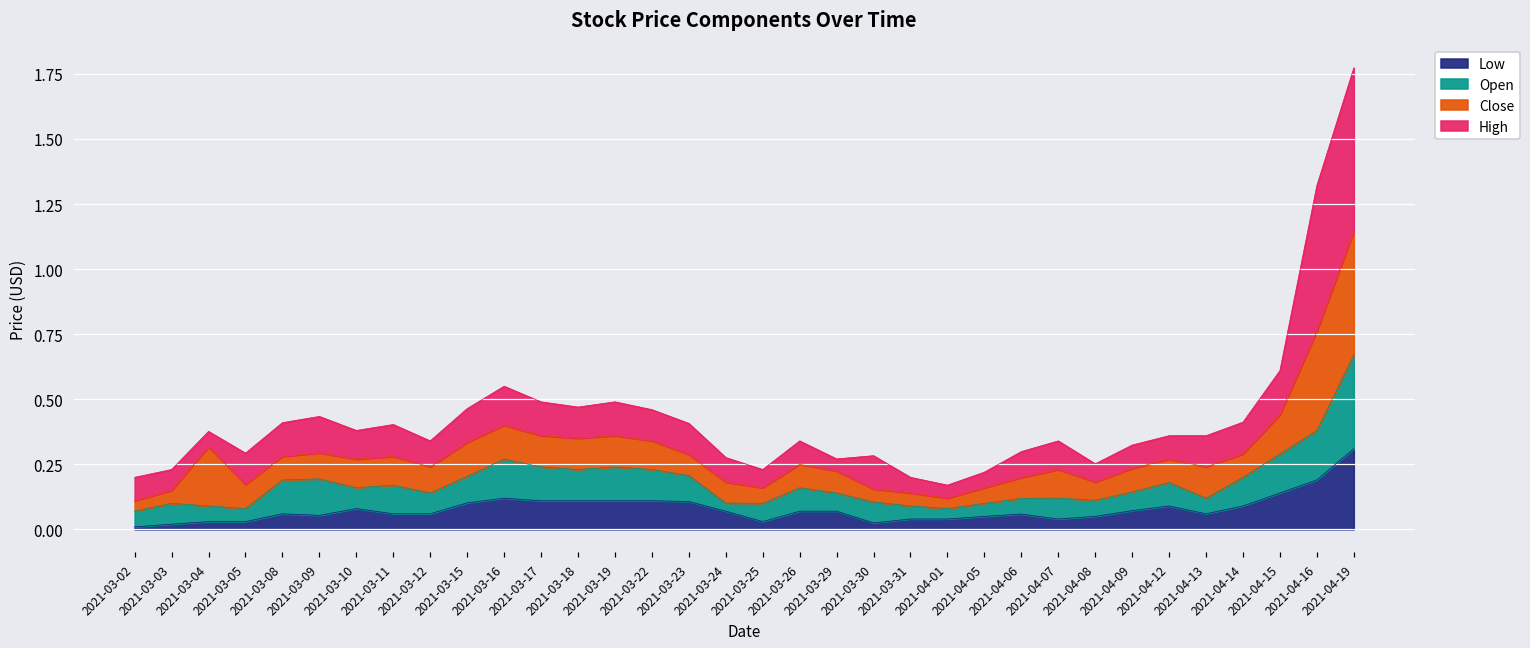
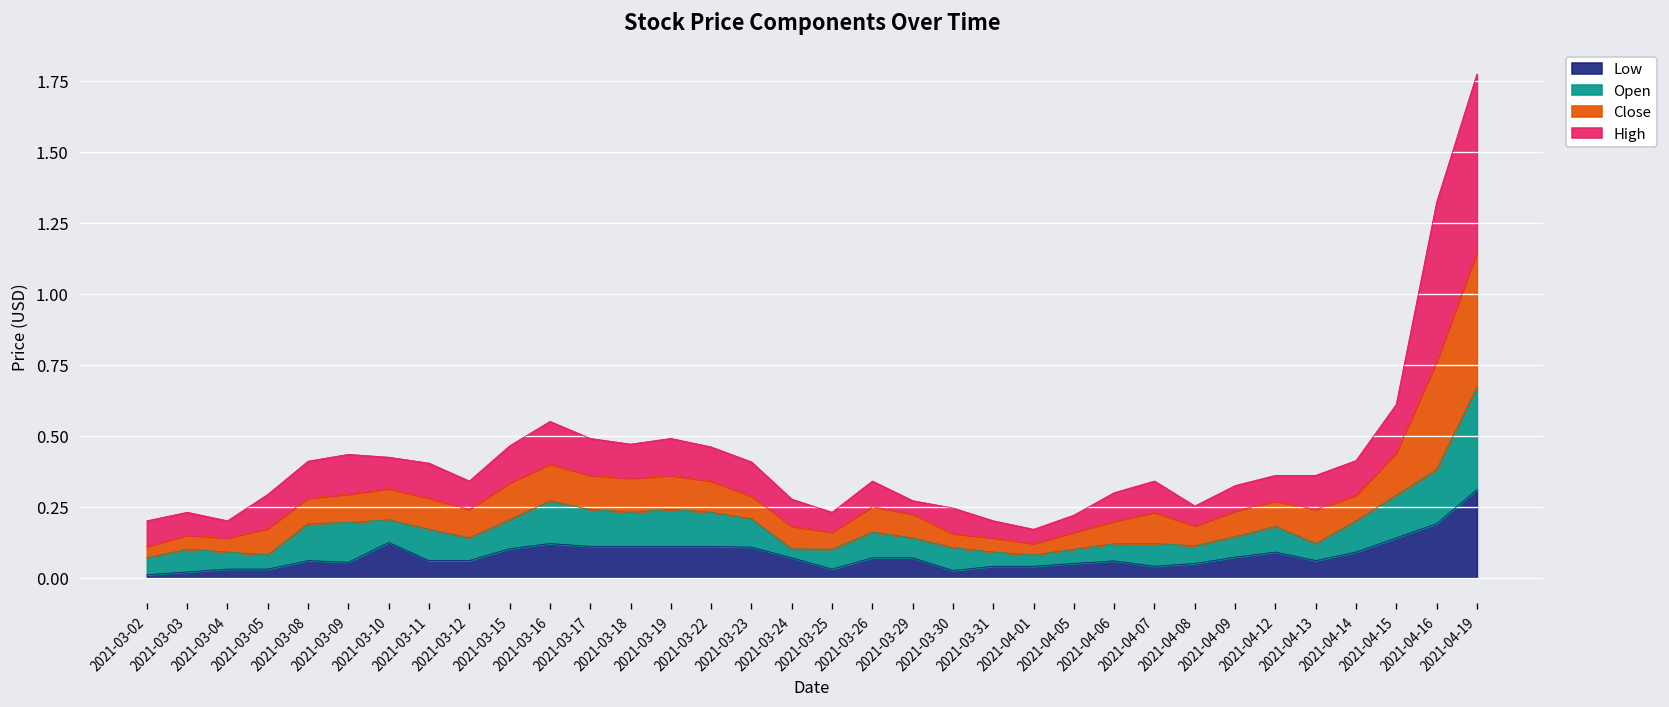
  {
    "Low": {
      "2021-03-02": 0.01,
      "2021-03-03": 0.02,
      "2021-03-04": 0.03,
      "2021-03-05": 0.03,
      "2021-03-08": 0.06,
      "2021-03-09": 0.05,
-     "2021-03-10": 0.08,
+     "2021-03-10": 0.12,
      "2021-03-11": 0.06,
      "2021-03-12": 0.06,
      "2021-03-15": 0.10,
      "2021-03-16": 0.12,
      "2021-03-17": 0.11,
      "2021-03-18": 0.11,
      "2021-03-19": 0.11,
      "2021-03-22": 0.11,
      "2021-03-23": 0.11,
      "2021-03-24": 0.07,
      "2021-03-25": 0.03,
      "2021-03-26": 0.07,
      "2021-03-29": 0.07,
      "2021-03-30": 0.03,
      "2021-03-31": 0.04,
      "2021-04-01": 0.04,
      "2021-04-05": 0.05,
      "2021-04-06": 0.06,
      "2021-04-07": 0.04,
      "2021-04-08": 0.05,
      "2021-04-09": 0.07,
      "2021-04-12": 0.09,
      "2021-04-13": 0.06,
      "2021-04-14": 0.09,
      "2021-04-15": 0.14,
      "2021-04-16": 0.19,
      "2021-04-19": 0.31
    },
    "Open": {
      "2021-03-02": 0.06,
      "2021-03-03": 0.08,
      "2021-03-04": 0.06,
      "2021-03-05": 0.05,
      "2021-03-08": 0.13,
      "2021-03-09": 0.14,
      "2021-03-10": 0.08,
      "2021-03-11": 0.11,
      "2021-03-12": 0.08,
      "2021-03-15": 0.10,
      "2021-03-16": 0.15,
      "2021-03-17": 0.13,
      "2021-03-18": 0.12,
      "2021-03-19": 0.13,
      "2021-03-22": 0.12,
      "2021-03-23": 0.10,
      "2021-03-24": 0.03,
      "2021-03-25": 0.07,
      "2021-03-26": 0.09,
      "2021-03-29": 0.07,
      "2021-03-30": 0.08,
      "2021-03-31": 0.05,
      "2021-04-01": 0.04,
      "2021-04-05": 0.05,
      "2021-04-06": 0.06,
      "2021-04-07": 0.08,
      "2021-04-08": 0.06,
      "2021-04-09": 0.07,
      "2021-04-12": 0.09,
      "2021-04-13": 0.06,
      "2021-04-14": 0.11,
      "2021-04-15": 0.15,
      "2021-04-16": 0.19,
      "2021-04-19": 0.36
    },
    "Close": {
      "2021-03-02": 0.04,
      "2021-03-03": 0.05,
-     "2021-03-04": 0.23,
+     "2021-03-04": 0.05,
      "2021-03-05": 0.09,
      "2021-03-08": 0.09,
      "2021-03-09": 0.10,
      "2021-03-10": 0.11,
      "2021-03-11": 0.11,
      "2021-03-12": 0.10,
      "2021-03-15": 0.13,
      "2021-03-16": 0.13,
      "2021-03-17": 0.12,
      "2021-03-18": 0.12,
      "2021-03-19": 0.12,
      "2021-03-22": 0.11,
      "2021-03-23": 0.08,
      "2021-03-24": 0.08,
      "2021-03-25": 0.06,
      "2021-03-26": 0.09,
      "2021-03-29": 0.08,
      "2021-03-30": 0.05,
      "2021-03-31": 0.05,
      "2021-04-01": 0.04,
      "2021-04-05": 0.06,
      "2021-04-06": 0.08,
      "2021-04-07": 0.11,
      "2021-04-08": 0.07,
      "2021-04-09": 0.09,
      "2021-04-12": 0.09,
      "2021-04-13": 0.12,
      "2021-04-14": 0.09,
      "2021-04-15": 0.15,
      "2021-04-16": 0.38,
      "2021-04-19": 0.47
    },
    "High": {
      "2021-03-02": 0.09,
      "2021-03-03": 0.08,
      "2021-03-04": 0.06,
      "2021-03-05": 0.12,
      "2021-03-08": 0.13,
      "2021-03-09": 0.14,
      "2021-03-10": 0.11,
      "2021-03-11": 0.12,
      "2021-03-12": 0.10,
      "2021-03-15": 0.13,
      "2021-03-16": 0.15,
      "2021-03-17": 0.13,
      "2021-03-18": 0.12,
      "2021-03-19": 0.13,
      "2021-03-22": 0.12,
      "2021-03-23": 0.12,
      "2021-03-24": 0.09,
      "2021-03-25": 0.07,
      "2021-03-26": 0.09,
      "2021-03-29": 0.05,
-     "2021-03-30": 0.13,
+     "2021-03-30": 0.09,
      "2021-03-31": 0.06,
      "2021-04-01": 0.05,
      "2021-04-05": 0.06,
      "2021-04-06": 0.10,
      "2021-04-07": 0.11,
      "2021-04-08": 0.07,
      "2021-04-09": 0.09,
      "2021-04-12": 0.09,
      "2021-04-13": 0.12,
      "2021-04-14": 0.12,
      "2021-04-15": 0.17,
      "2021-04-16": 0.56,
      "2021-04-19": 0.63
    }
  }
